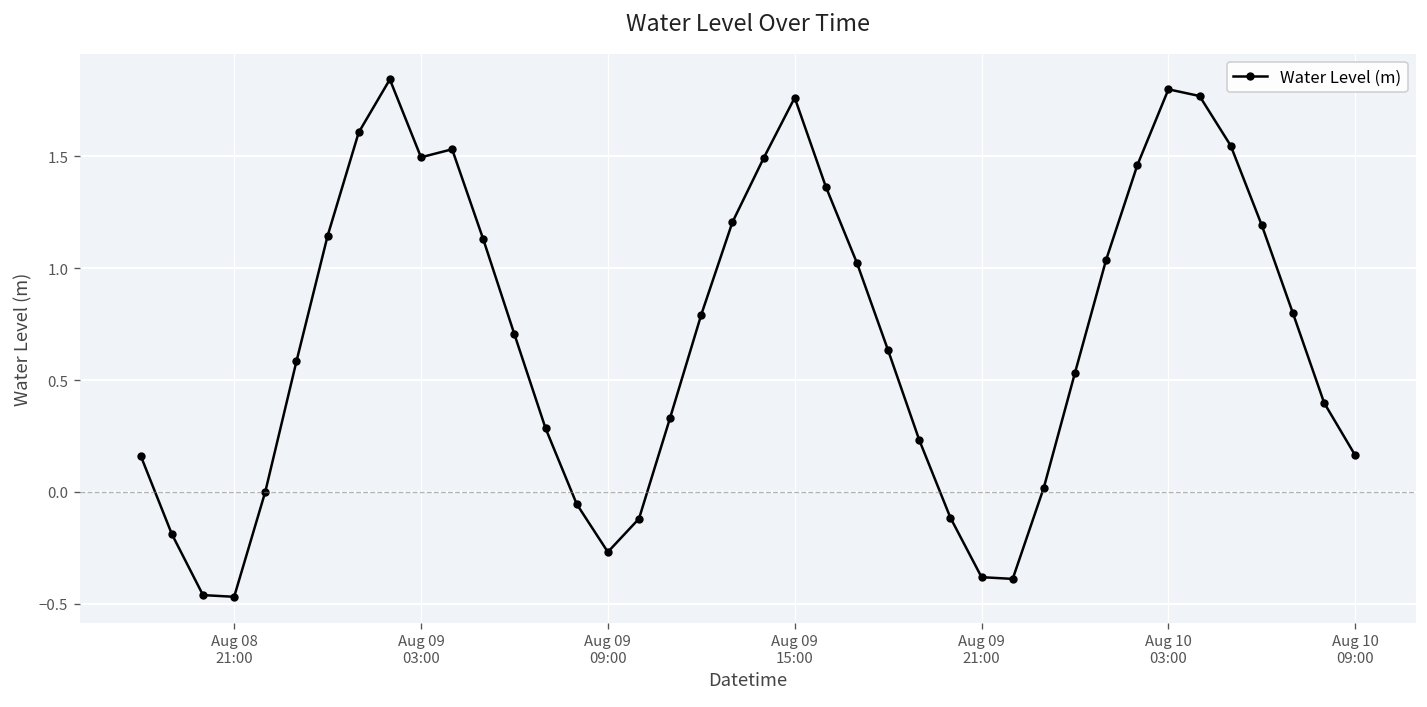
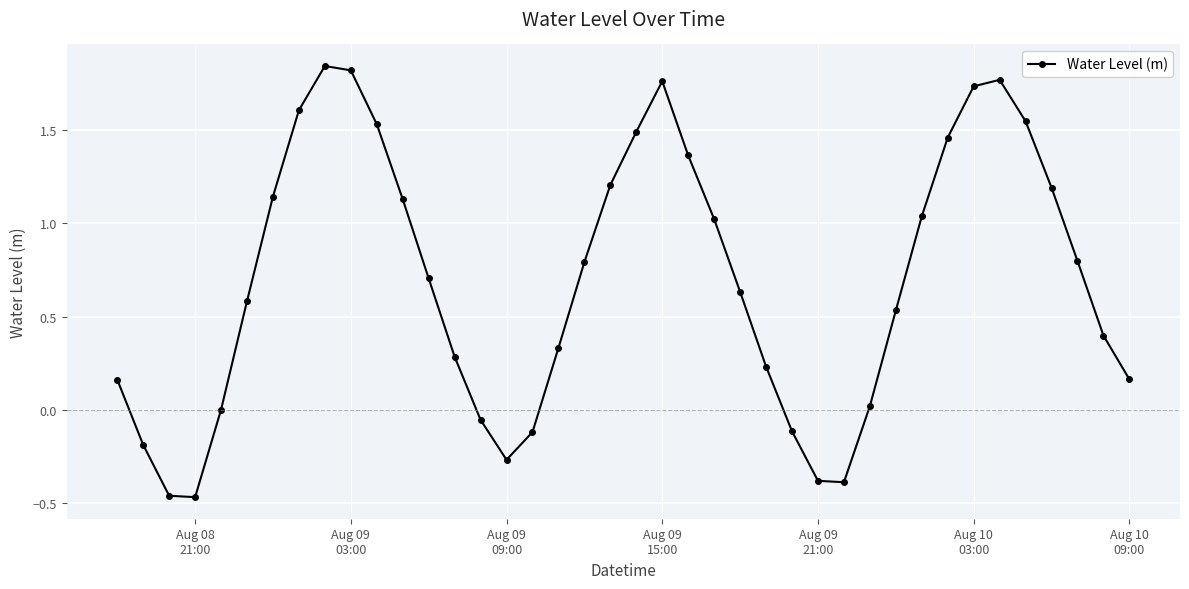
  {
    "Aug 08 21:00": -0.47,
-   "Aug 09 03:00": 1.50,
+   "Aug 09 03:00": 1.82,
    "Aug 09 09:00": -0.27,
    "Aug 09 15:00": 1.76,
    "Aug 09 21:00": -0.38,
-   "Aug 10 03:00": 1.80,
+   "Aug 10 03:00": 1.74,
    "Aug 10 09:00": 0.16
  }
